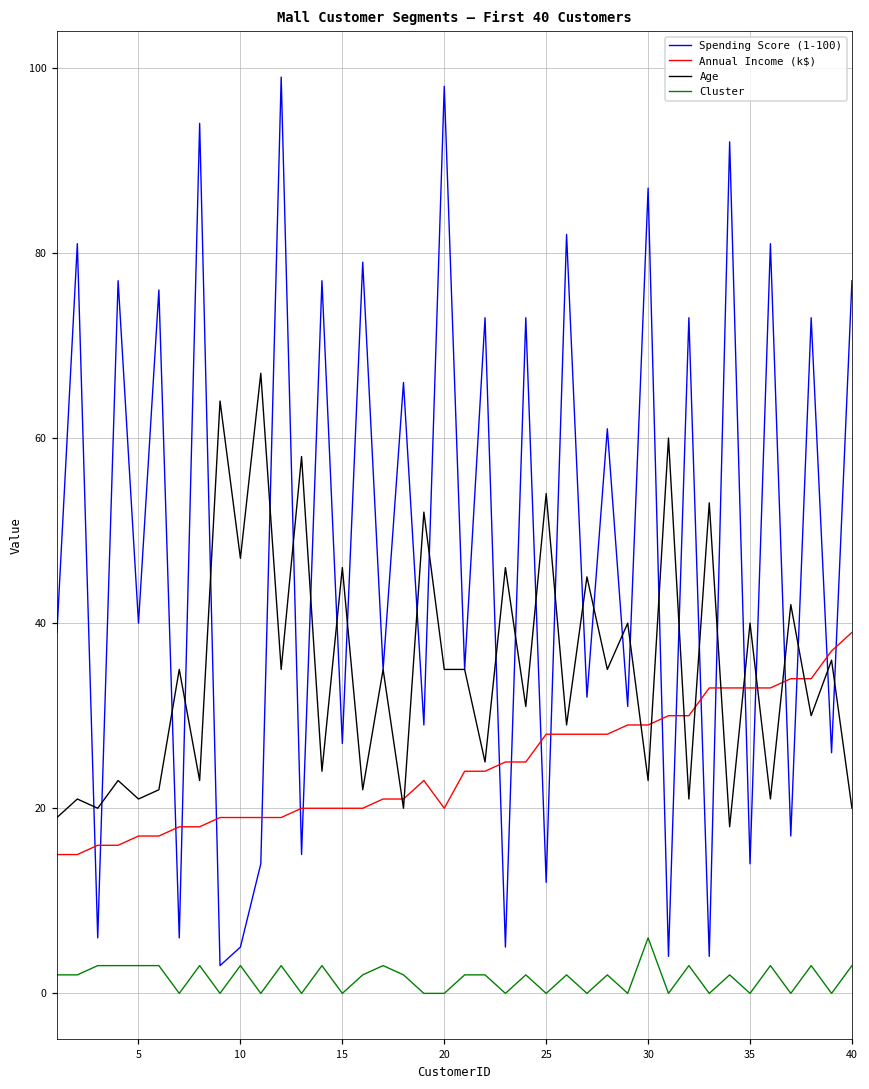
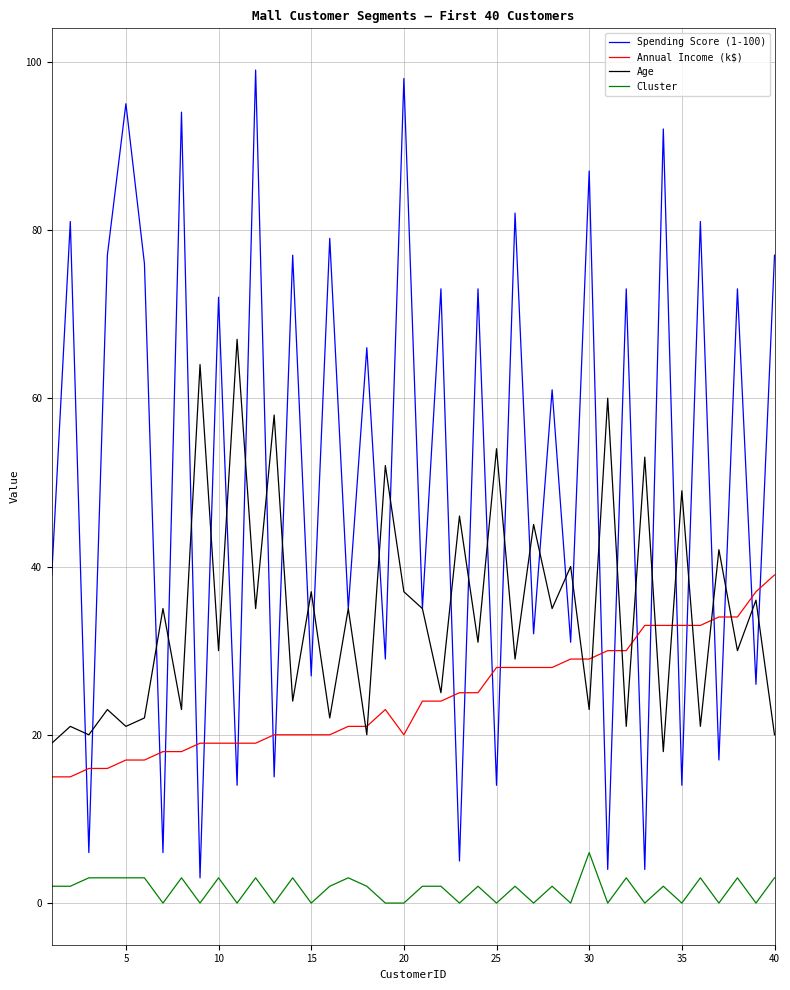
  {
    "Spending Score (1-100)": {
-     "5": 40,
-     "10": 5,
+     "5": 95,
+     "10": 72,
      "15": 27,
      "20": 98,
-     "25": 12,
+     "25": 14,
      "30": 87,
      "35": 14,
      "40": 77
    },
    "Annual Income (k$)": {
      "5": 17,
      "10": 19,
      "15": 20,
      "20": 20,
      "25": 28,
      "30": 29,
      "35": 33,
      "40": 39
    },
    "Age": {
      "5": 21,
-     "10": 47,
-     "15": 46,
-     "20": 35,
+     "10": 30,
+     "15": 37,
+     "20": 37,
      "25": 54,
      "30": 23,
-     "35": 40,
+     "35": 49,
      "40": 20
    },
    "Cluster": {
      "5": 3,
      "10": 3,
      "15": 0,
      "20": 0,
      "25": 0,
      "30": 6,
      "35": 0,
      "40": 3
    }
  }
